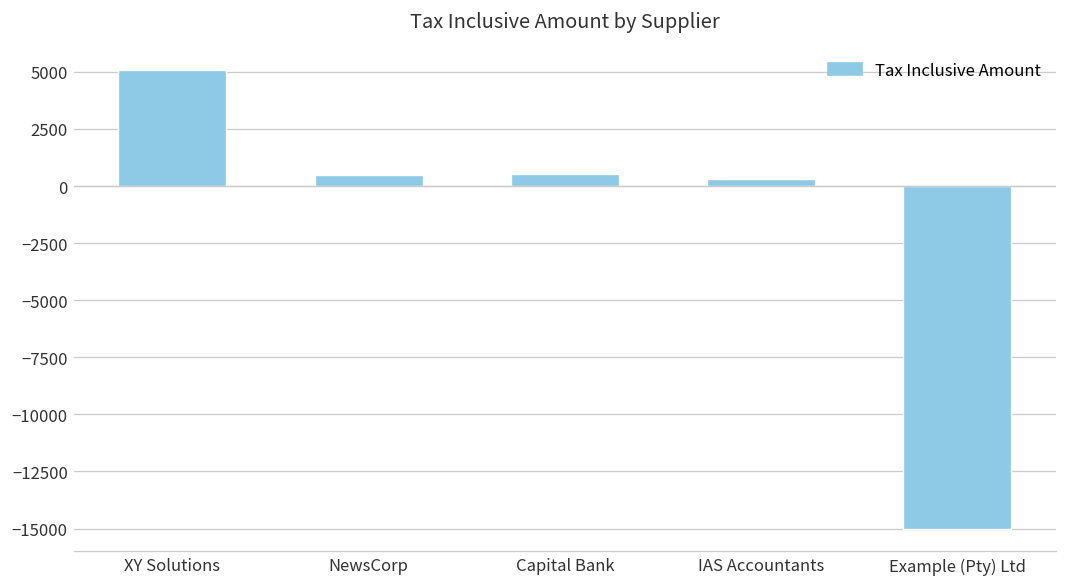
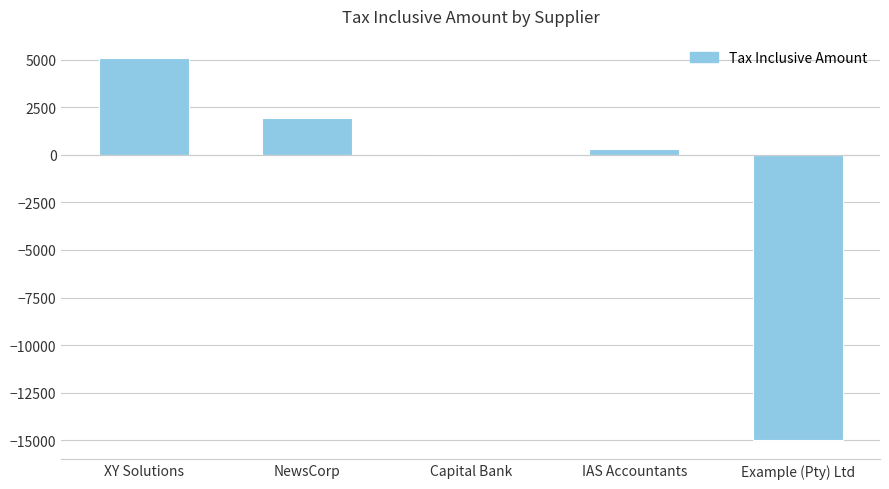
  {
    "XY Solutions": 5100,
-   "NewsCorp": 500,
-   "Capital Bank": 500,
+   "NewsCorp": 1900,
+   "Capital Bank": 100,
    "IAS Accountants": 300,
    "Example (Pty) Ltd": -15000
  }
